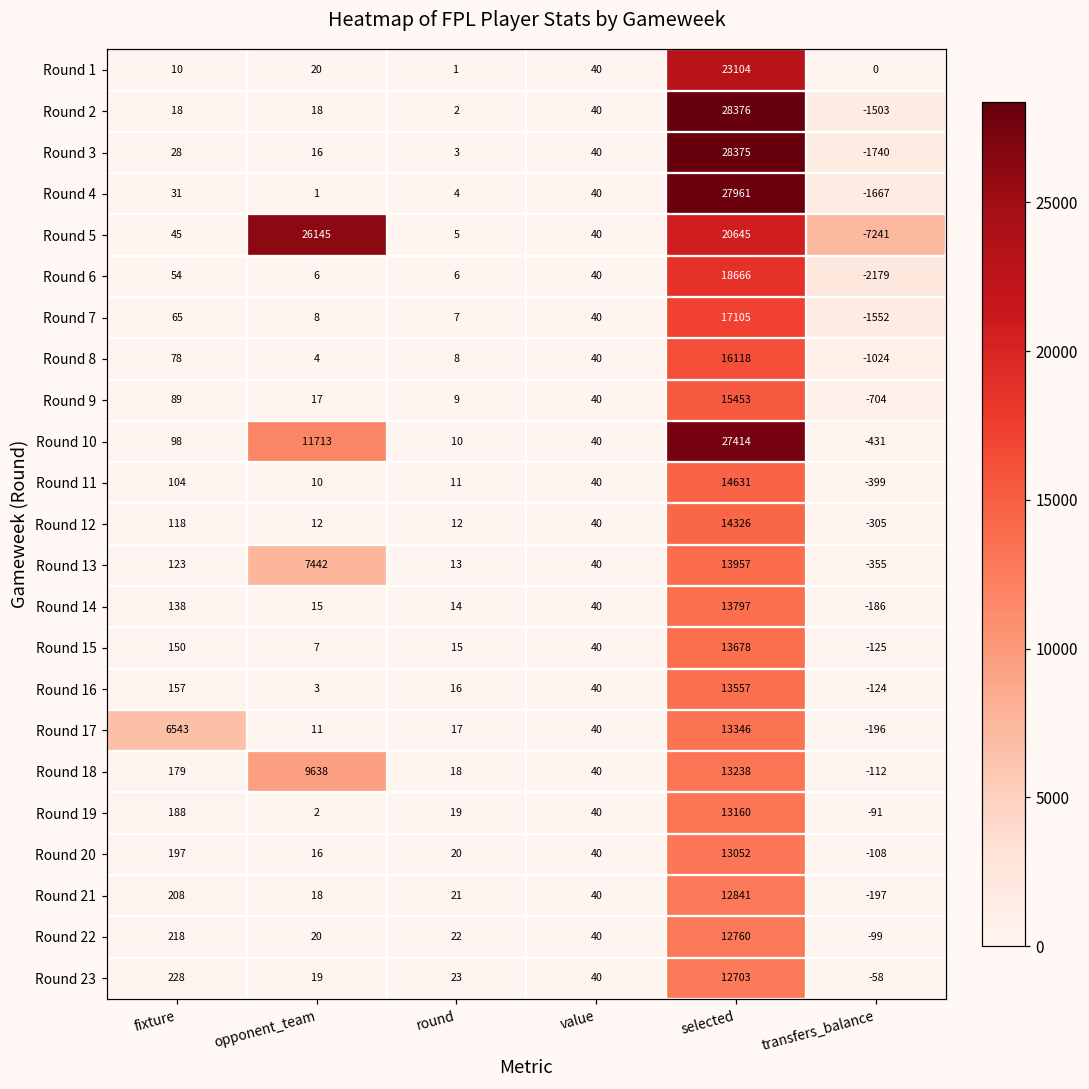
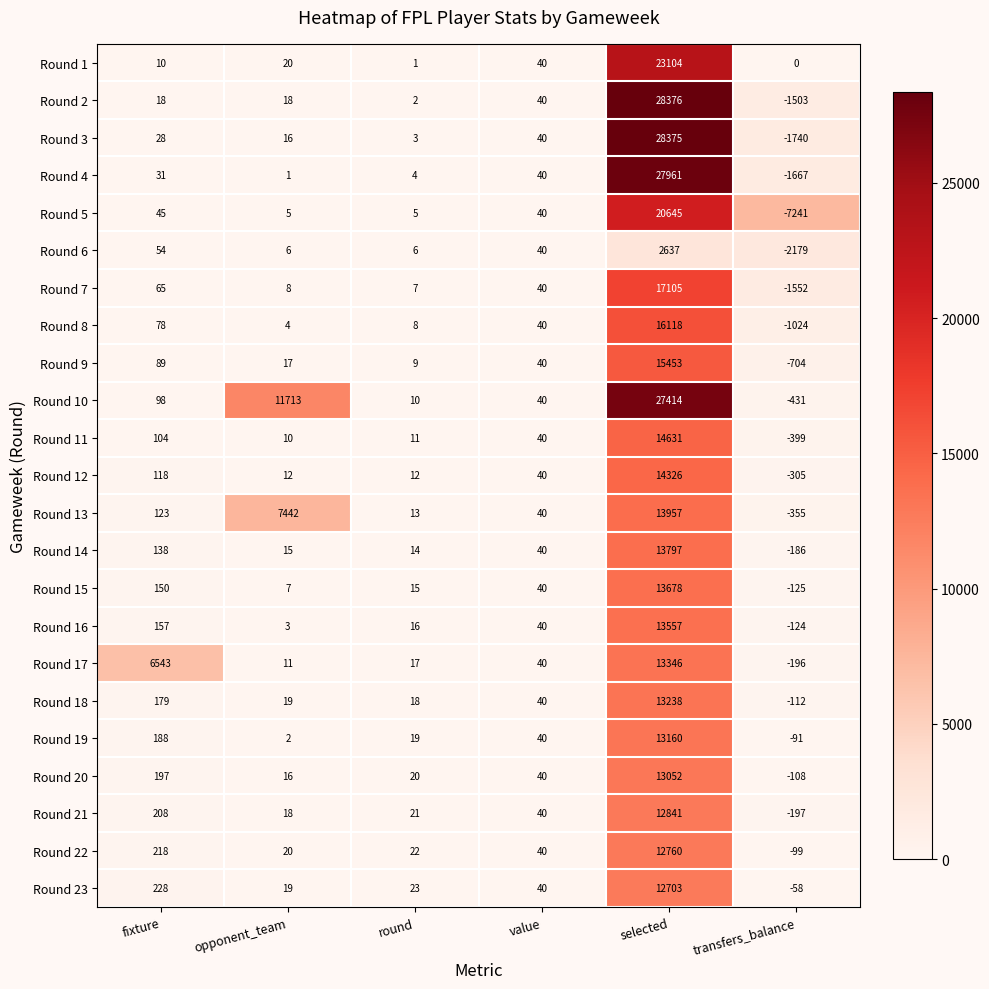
  {
    "Round 1": {
      "fixture": 10,
      "opponent_team": 20,
      "round": 1,
      "value": 40,
      "selected": 23104,
      "transfers_balance": 0
    },
    "Round 2": {
      "fixture": 18,
      "opponent_team": 18,
      "round": 2,
      "value": 40,
      "selected": 28376,
      "transfers_balance": -1503
    },
    "Round 3": {
      "fixture": 28,
      "opponent_team": 16,
      "round": 3,
      "value": 40,
      "selected": 28375,
      "transfers_balance": -1740
    },
    "Round 4": {
      "fixture": 31,
      "opponent_team": 1,
      "round": 4,
      "value": 40,
      "selected": 27961,
      "transfers_balance": -1667
    },
    "Round 5": {
      "fixture": 45,
-     "opponent_team": 26145,
+     "opponent_team": 5,
      "round": 5,
      "value": 40,
      "selected": 20645,
      "transfers_balance": -7241
    },
    "Round 6": {
      "fixture": 54,
      "opponent_team": 6,
      "round": 6,
      "value": 40,
-     "selected": 18666,
+     "selected": 2637,
      "transfers_balance": -2179
    },
    "Round 7": {
      "fixture": 65,
      "opponent_team": 8,
      "round": 7,
      "value": 40,
      "selected": 17105,
      "transfers_balance": -1552
    },
    "Round 8": {
      "fixture": 78,
      "opponent_team": 4,
      "round": 8,
      "value": 40,
      "selected": 16118,
      "transfers_balance": -1024
    },
    "Round 9": {
      "fixture": 89,
      "opponent_team": 17,
      "round": 9,
      "value": 40,
      "selected": 15453,
      "transfers_balance": -704
    },
    "Round 10": {
      "fixture": 98,
      "opponent_team": 11713,
      "round": 10,
      "value": 40,
      "selected": 27414,
      "transfers_balance": -431
    },
    "Round 11": {
      "fixture": 104,
      "opponent_team": 10,
      "round": 11,
      "value": 40,
      "selected": 14631,
      "transfers_balance": -399
    },
    "Round 12": {
      "fixture": 118,
      "opponent_team": 12,
      "round": 12,
      "value": 40,
      "selected": 14326,
      "transfers_balance": -305
    },
    "Round 13": {
      "fixture": 123,
      "opponent_team": 7442,
      "round": 13,
      "value": 40,
      "selected": 13957,
      "transfers_balance": -355
    },
    "Round 14": {
      "fixture": 138,
      "opponent_team": 15,
      "round": 14,
      "value": 40,
      "selected": 13797,
      "transfers_balance": -186
    },
    "Round 15": {
      "fixture": 150,
      "opponent_team": 7,
      "round": 15,
      "value": 40,
      "selected": 13678,
      "transfers_balance": -125
    },
    "Round 16": {
      "fixture": 157,
      "opponent_team": 3,
      "round": 16,
      "value": 40,
      "selected": 13557,
      "transfers_balance": -124
    },
    "Round 17": {
      "fixture": 6543,
      "opponent_team": 11,
      "round": 17,
      "value": 40,
      "selected": 13346,
      "transfers_balance": -196
    },
    "Round 18": {
      "fixture": 179,
-     "opponent_team": 9638,
+     "opponent_team": 19,
      "round": 18,
      "value": 40,
      "selected": 13238,
      "transfers_balance": -112
    },
    "Round 19": {
      "fixture": 188,
      "opponent_team": 2,
      "round": 19,
      "value": 40,
      "selected": 13160,
      "transfers_balance": -91
    },
    "Round 20": {
      "fixture": 197,
      "opponent_team": 16,
      "round": 20,
      "value": 40,
      "selected": 13052,
      "transfers_balance": -108
    },
    "Round 21": {
      "fixture": 208,
      "opponent_team": 18,
      "round": 21,
      "value": 40,
      "selected": 12841,
      "transfers_balance": -197
    },
    "Round 22": {
      "fixture": 218,
      "opponent_team": 20,
      "round": 22,
      "value": 40,
      "selected": 12760,
      "transfers_balance": -99
    },
    "Round 23": {
      "fixture": 228,
      "opponent_team": 19,
      "round": 23,
      "value": 40,
      "selected": 12703,
      "transfers_balance": -58
    }
  }
